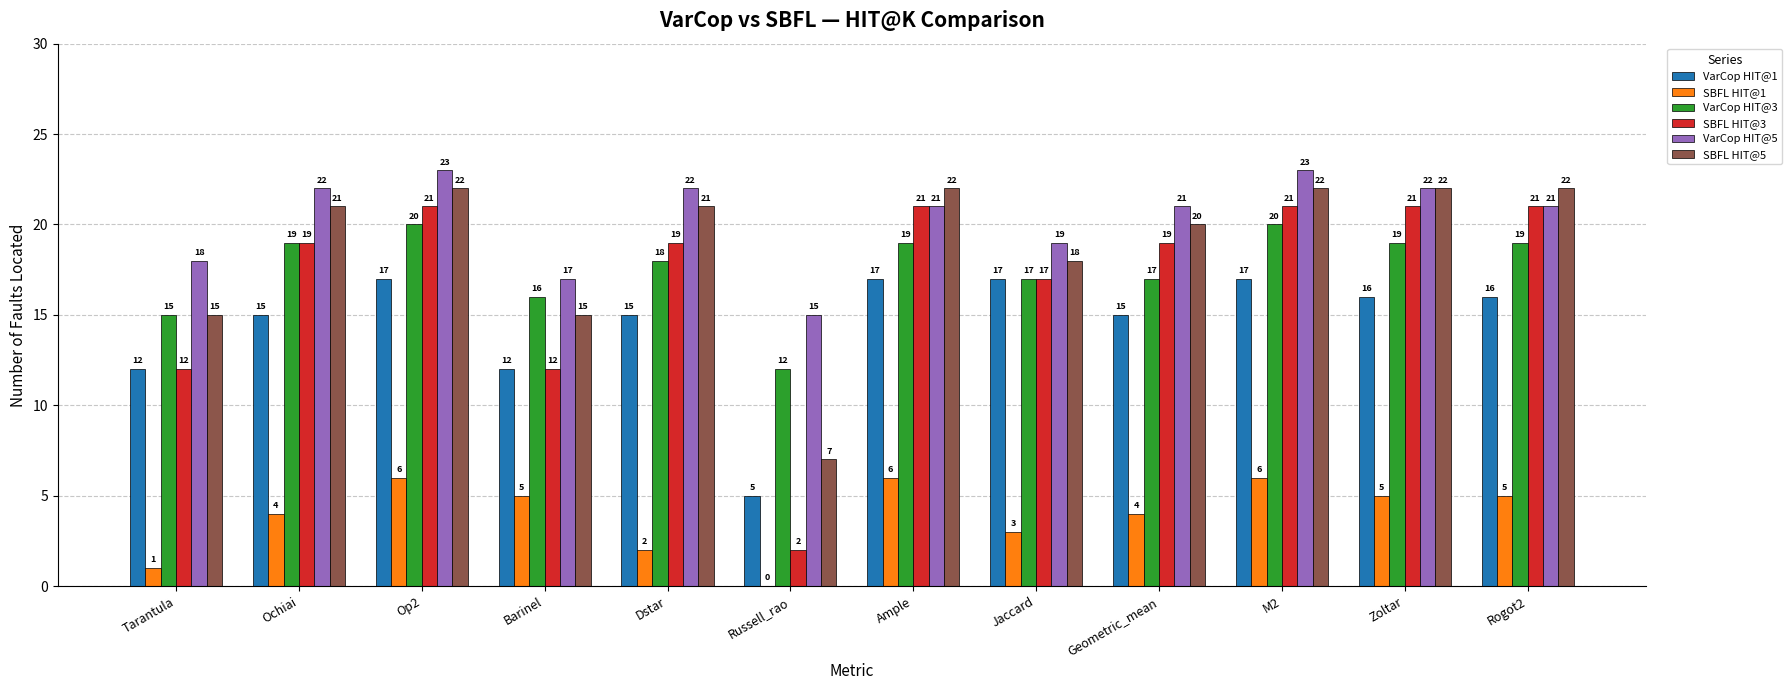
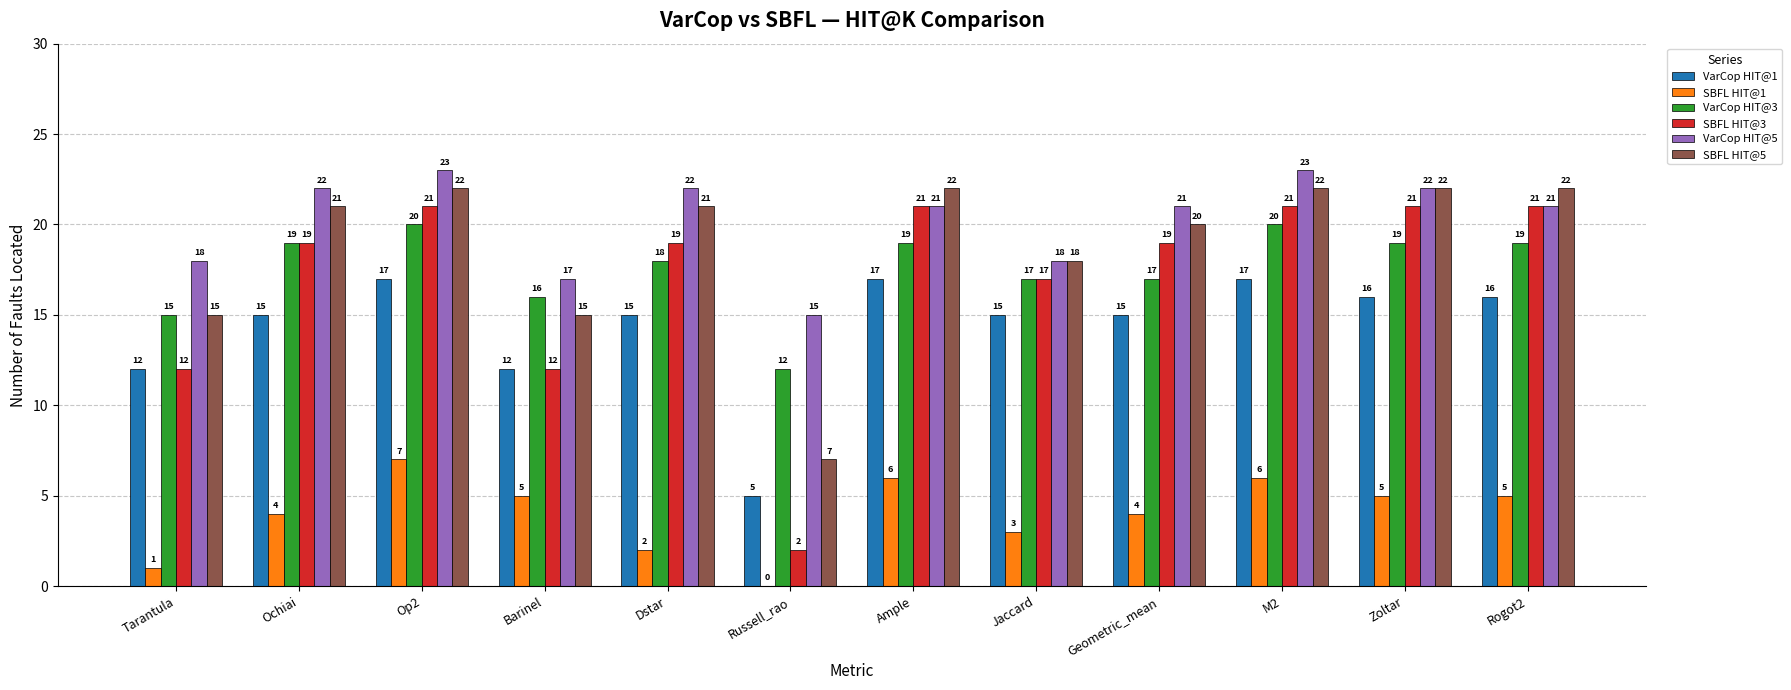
  {
    "VarCop HIT@1": {
      "Tarantula": 12,
      "Ochiai": 15,
      "Op2": 17,
      "Barinel": 12,
      "Dstar": 15,
      "Russell_rao": 5,
      "Ample": 17,
-     "Jaccard": 17,
+     "Jaccard": 15,
      "Geometric_mean": 15,
      "M2": 17,
      "Zoltar": 16,
      "Rogot2": 16
    },
    "SBFL HIT@1": {
      "Tarantula": 1,
      "Ochiai": 4,
-     "Op2": 6,
+     "Op2": 7,
      "Barinel": 5,
      "Dstar": 2,
      "Russell_rao": 0,
      "Ample": 6,
      "Jaccard": 3,
      "Geometric_mean": 4,
      "M2": 6,
      "Zoltar": 5,
      "Rogot2": 5
    },
    "VarCop HIT@3": {
      "Tarantula": 15,
      "Ochiai": 19,
      "Op2": 20,
      "Barinel": 16,
      "Dstar": 18,
      "Russell_rao": 12,
      "Ample": 19,
      "Jaccard": 17,
      "Geometric_mean": 17,
      "M2": 20,
      "Zoltar": 19,
      "Rogot2": 19
    },
    "SBFL HIT@3": {
      "Tarantula": 12,
      "Ochiai": 19,
      "Op2": 21,
      "Barinel": 12,
      "Dstar": 19,
      "Russell_rao": 2,
      "Ample": 21,
      "Jaccard": 17,
      "Geometric_mean": 19,
      "M2": 21,
      "Zoltar": 21,
      "Rogot2": 21
    },
    "VarCop HIT@5": {
      "Tarantula": 18,
      "Ochiai": 22,
      "Op2": 23,
      "Barinel": 17,
      "Dstar": 22,
      "Russell_rao": 15,
      "Ample": 21,
-     "Jaccard": 19,
+     "Jaccard": 18,
      "Geometric_mean": 21,
      "M2": 23,
      "Zoltar": 22,
      "Rogot2": 21
    },
    "SBFL HIT@5": {
      "Tarantula": 15,
      "Ochiai": 21,
      "Op2": 22,
      "Barinel": 15,
      "Dstar": 21,
      "Russell_rao": 7,
      "Ample": 22,
      "Jaccard": 18,
      "Geometric_mean": 20,
      "M2": 22,
      "Zoltar": 22,
      "Rogot2": 22
    }
  }
